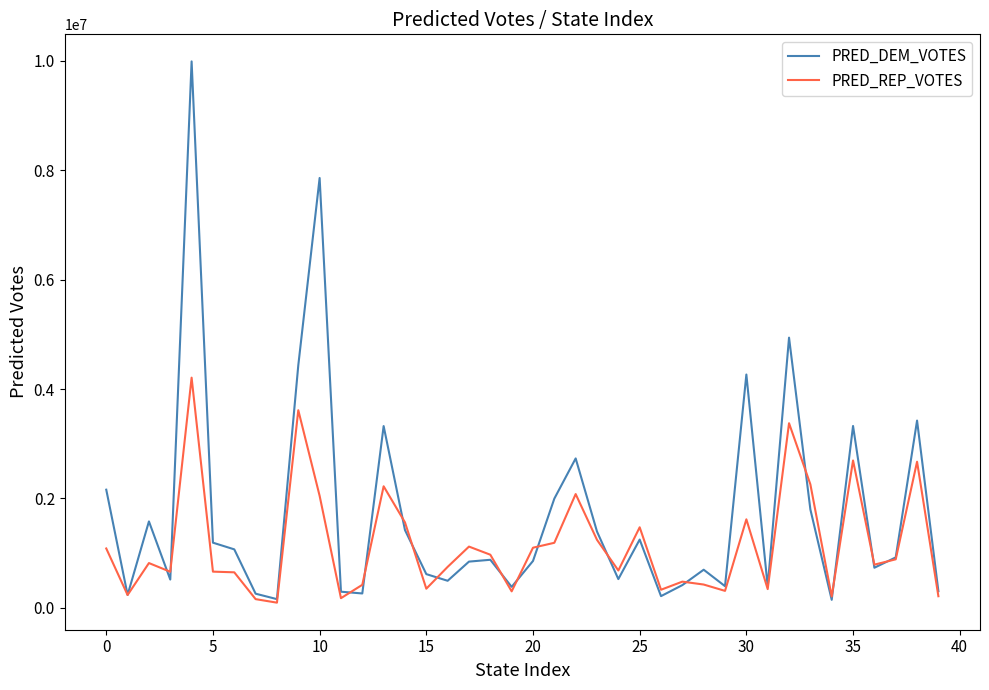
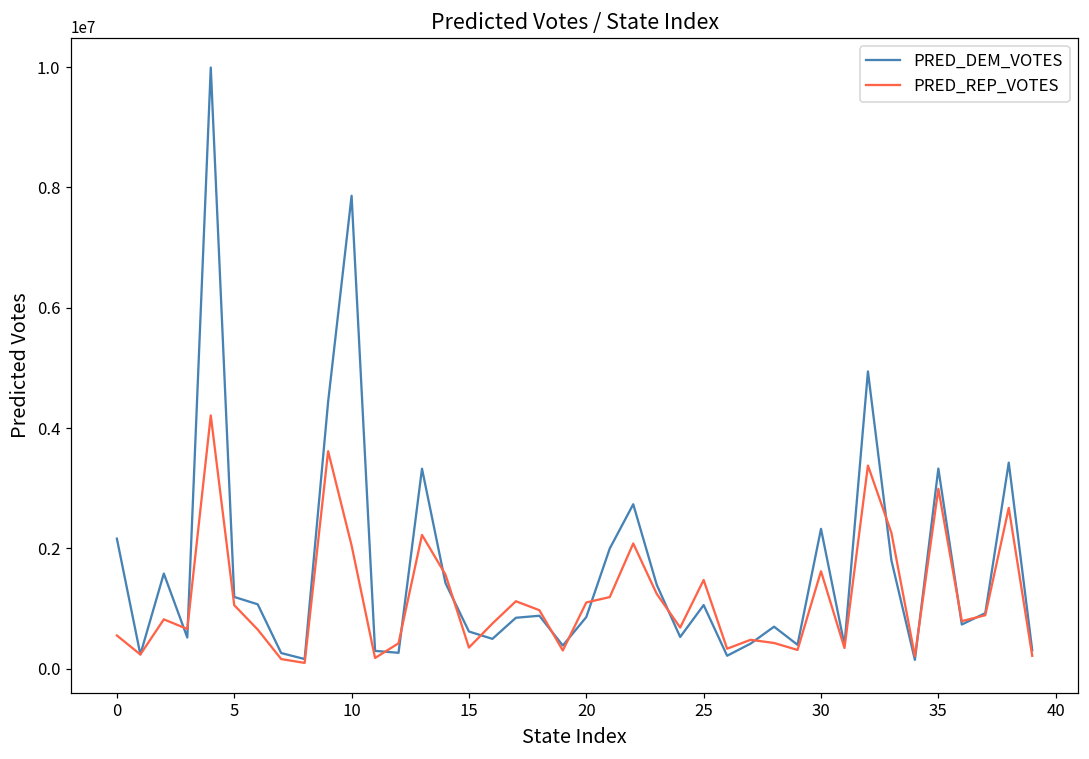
  {
    "PRED_DEM_VOTES": {
      "0": 2200000,
      "5": 1200000,
      "10": 7900000,
      "15": 600000,
      "20": 900000,
-     "25": 1200000,
-     "30": 4300000,
+     "25": 1100000,
+     "30": 2300000,
      "35": 3300000
    },
    "PRED_REP_VOTES": {
-     "0": 1100000,
-     "5": 700000,
+     "0": 600000,
+     "5": 1100000,
      "10": 2000000,
      "15": 400000,
      "20": 1100000,
      "25": 1500000,
      "30": 1600000,
-     "35": 2700000
+     "35": 3000000
    }
  }
